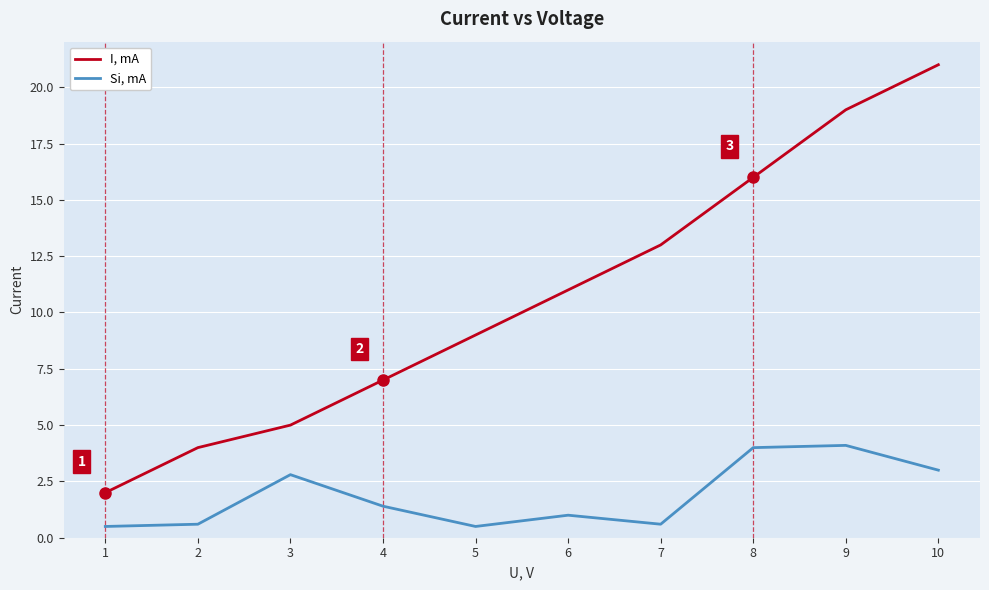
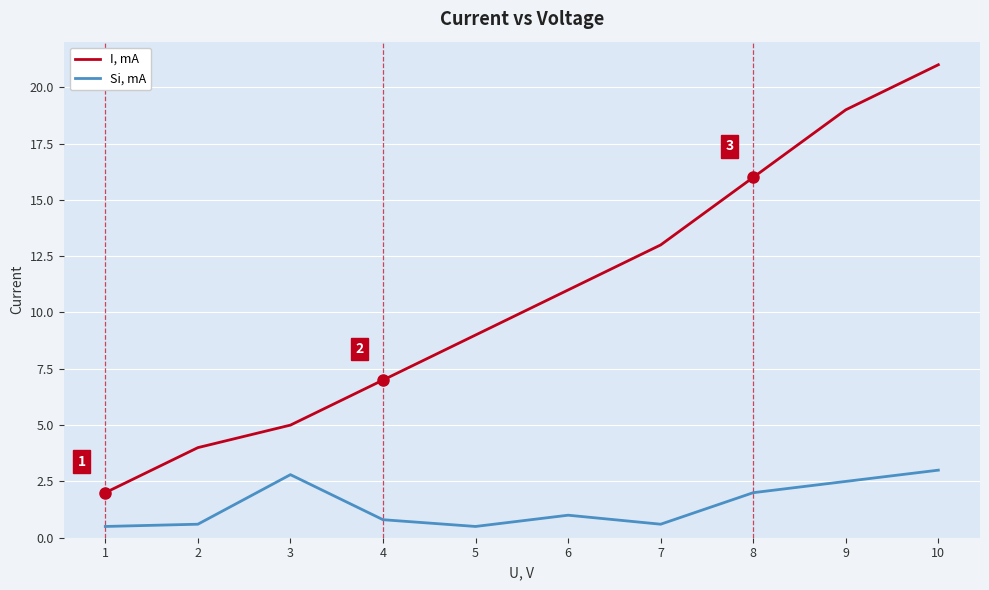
  {
    "Si, mA": {
      "1": 0.5,
      "2": 0.6,
      "3": 2.8,
-     "4": 1.4,
+     "4": 0.8,
      "5": 0.5,
      "6": 1.0,
      "7": 0.6,
-     "8": 4,
-     "9": 4.1,
+     "8": 2,
+     "9": 2.5,
      "10": 3.0
    }
  }
